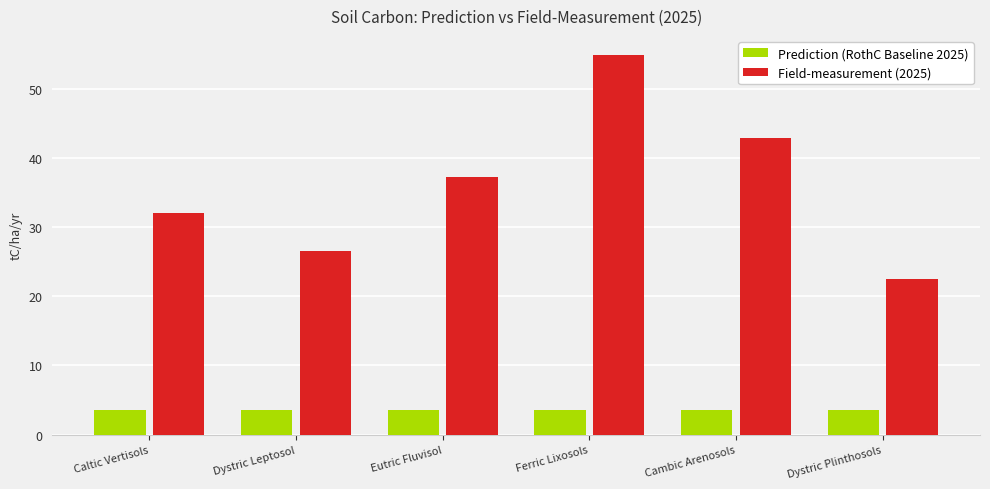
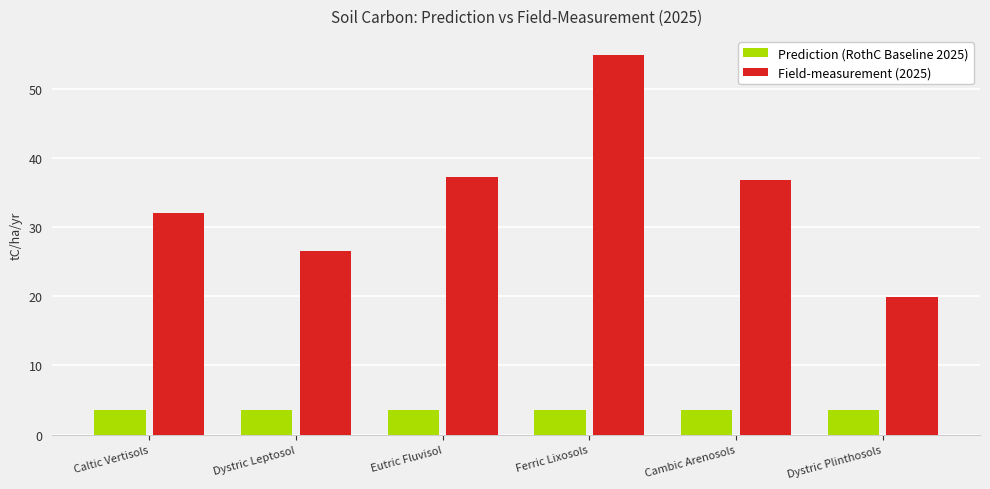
  {
    "Prediction (RothC Baseline 2025)": {
      "Caltic Vertisols": 3,
      "Dystric Leptosol": 3,
      "Eutric Fluvisol": 3,
      "Ferric Lixosols": 3,
      "Cambic Arenosols": 3,
      "Dystric Plinthosols": 3
    },
    "Field-measurement (2025)": {
      "Caltic Vertisols": 32,
      "Dystric Leptosol": 27,
      "Eutric Fluvisol": 37,
      "Ferric Lixosols": 55,
-     "Cambic Arenosols": 43,
-     "Dystric Plinthosols": 23
+     "Cambic Arenosols": 37,
+     "Dystric Plinthosols": 20
    }
  }
